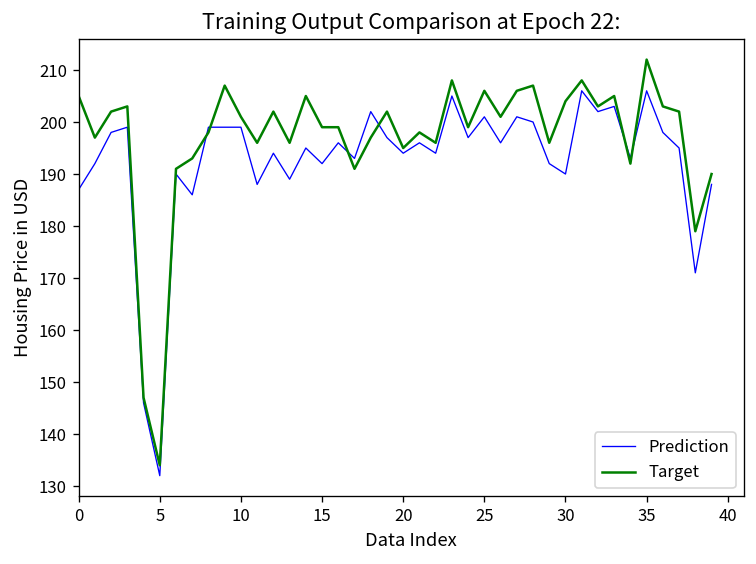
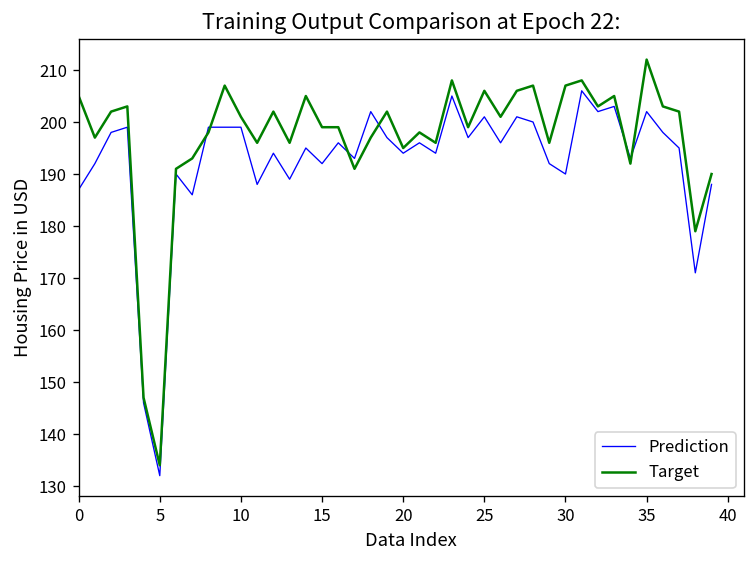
  {
    "Prediction": {
      "0": 187,
      "5": 132,
      "10": 199,
      "15": 192,
      "20": 194,
      "25": 201,
      "30": 190,
-     "35": 206
+     "35": 202
    },
    "Target": {
      "0": 205,
      "5": 134,
      "10": 201,
      "15": 199,
      "20": 195,
      "25": 206,
-     "30": 204,
+     "30": 207,
      "35": 212
    }
  }
